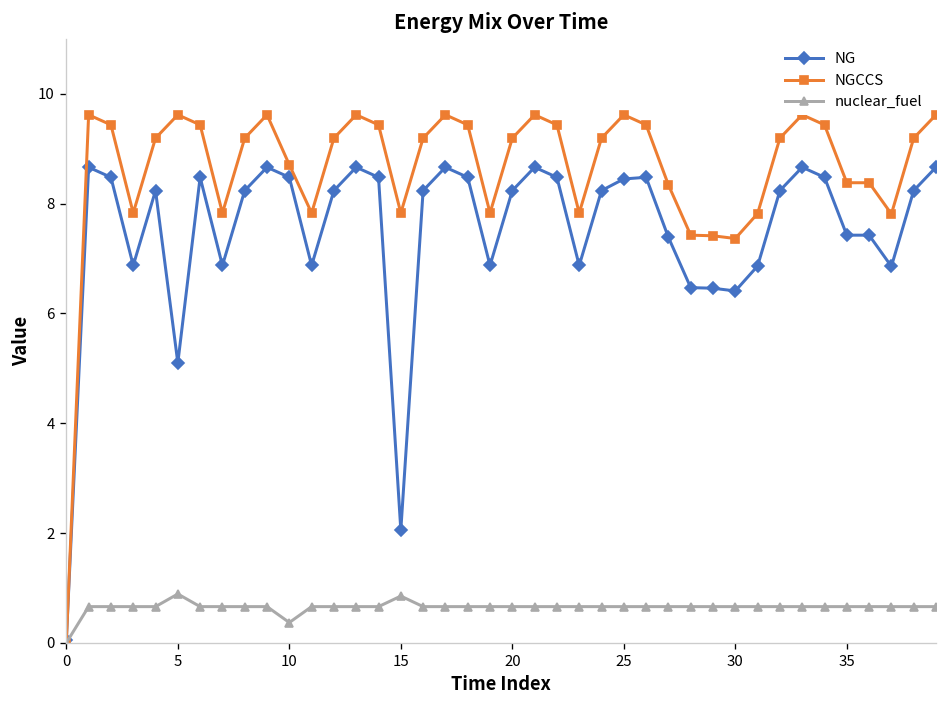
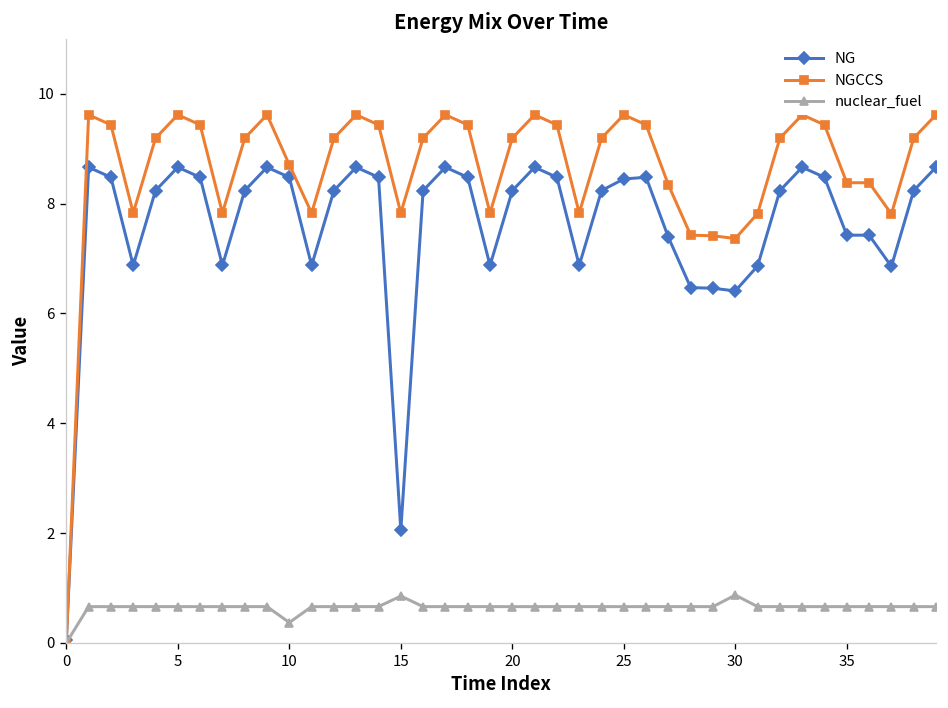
  {
    "NG": {
-     "5": 5.1,
+     "5": 8.7,
      "10": 8.5,
      "15": 2.1,
      "20": 8.2,
      "25": 8.4,
      "30": 6.4,
      "35": 7.4
    },
    "NGCCS": {
      "5": 9.6,
      "10": 8.7,
      "15": 7.8,
      "20": 9.2,
      "25": 9.6,
      "30": 7.4,
      "35": 8.4
    },
    "nuclear_fuel": {
-     "5": 0.9,
+     "5": 0.7,
      "10": 0.4,
      "15": 0.9,
      "20": 0.7,
      "25": 0.7,
-     "30": 0.7,
+     "30": 0.9,
      "35": 0.7
    }
  }
